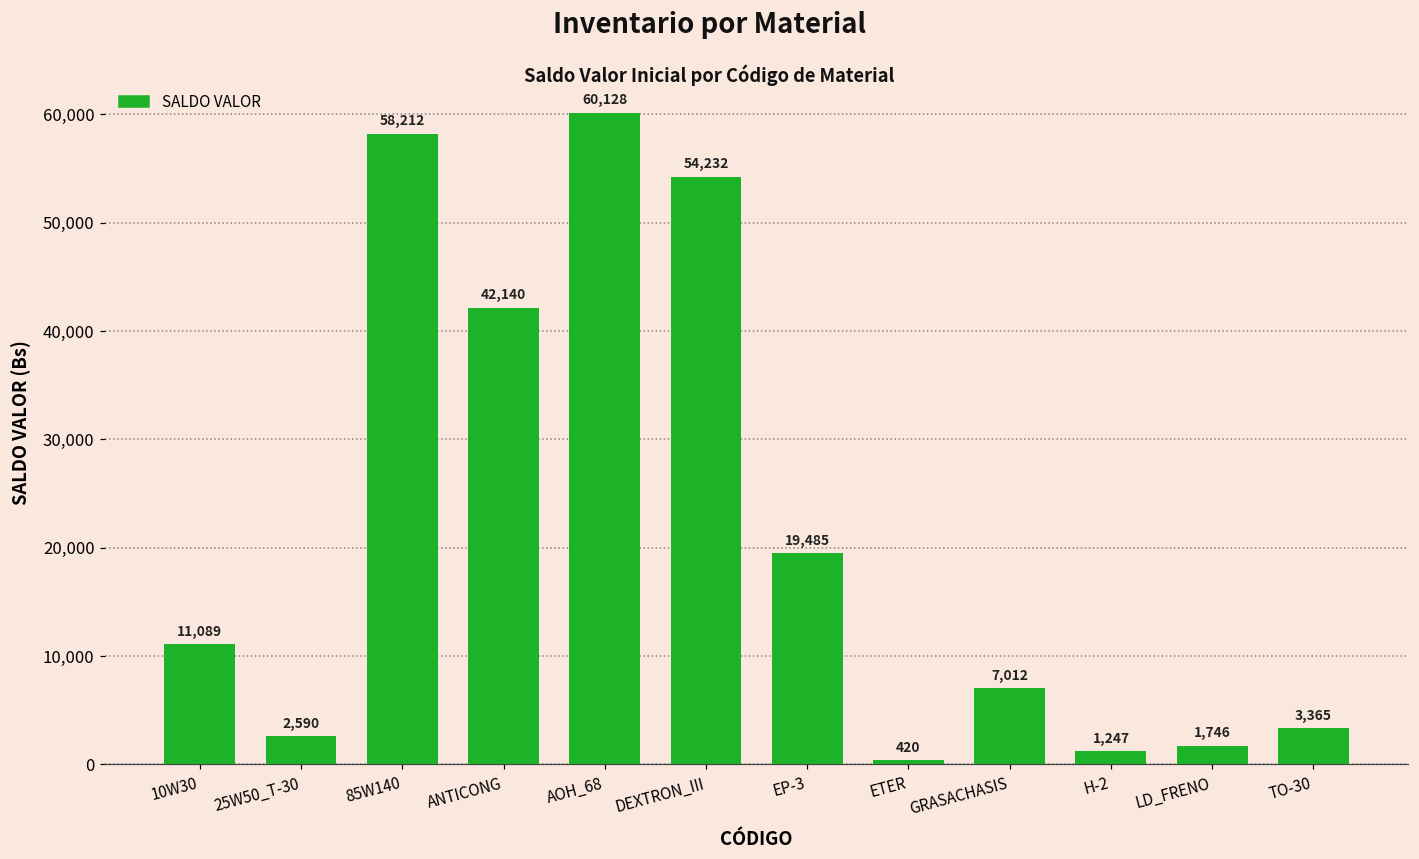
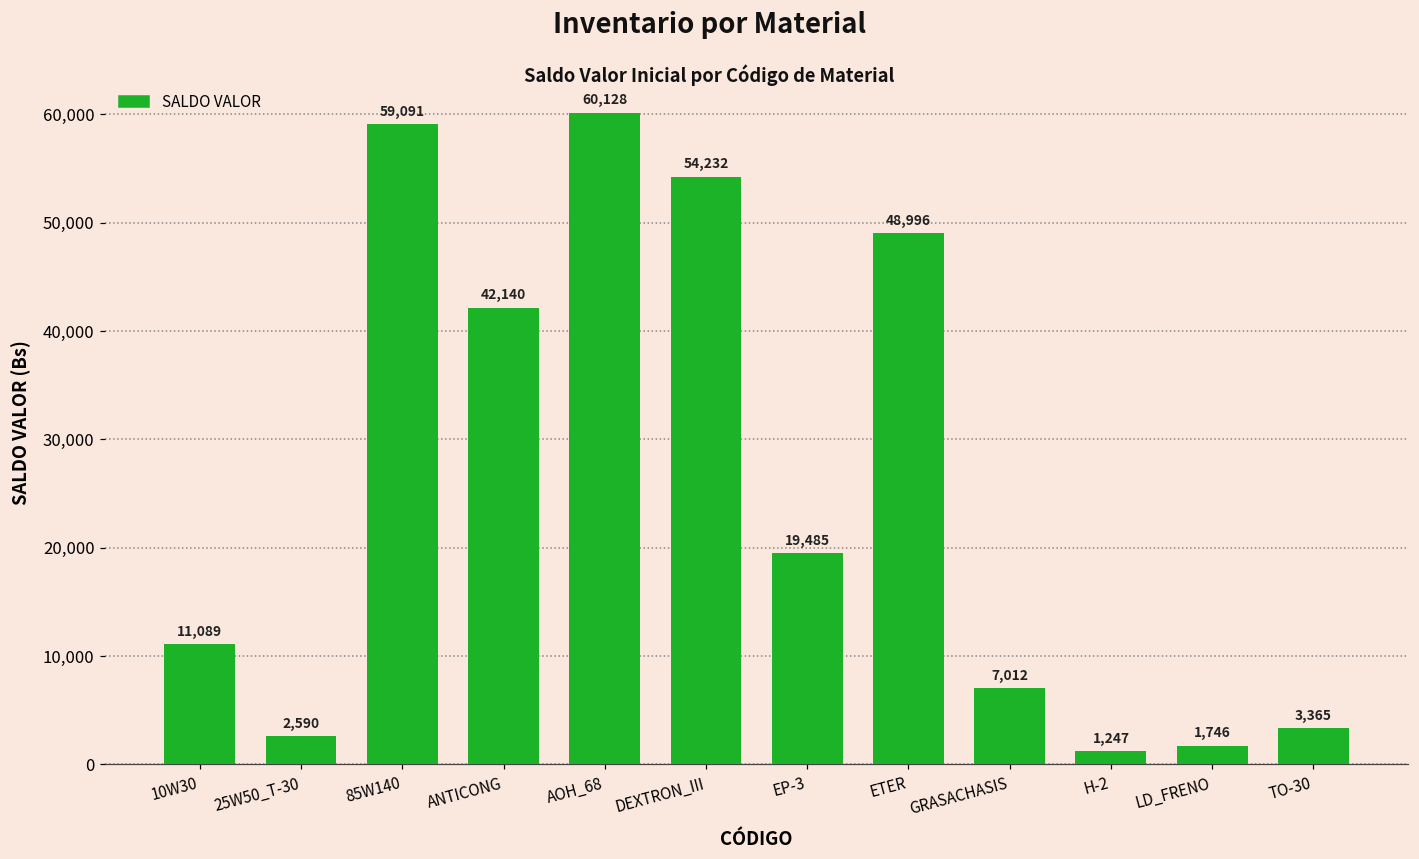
  {
    "10W30": "11,089",
    "25W50_T-30": "2,590",
-   "85W140": "58,212",
+   "85W140": "59,091",
    "ANTICONG": "42,140",
    "AOH_68": "60,128",
    "DEXTRON_III": "54,232",
    "EP-3": "19,485",
-   "ETER": "420",
+   "ETER": "48,996",
    "H-2": "1,247",
    "LD_FRENO": "1,746",
    "TO-30": "3,365"
  }
